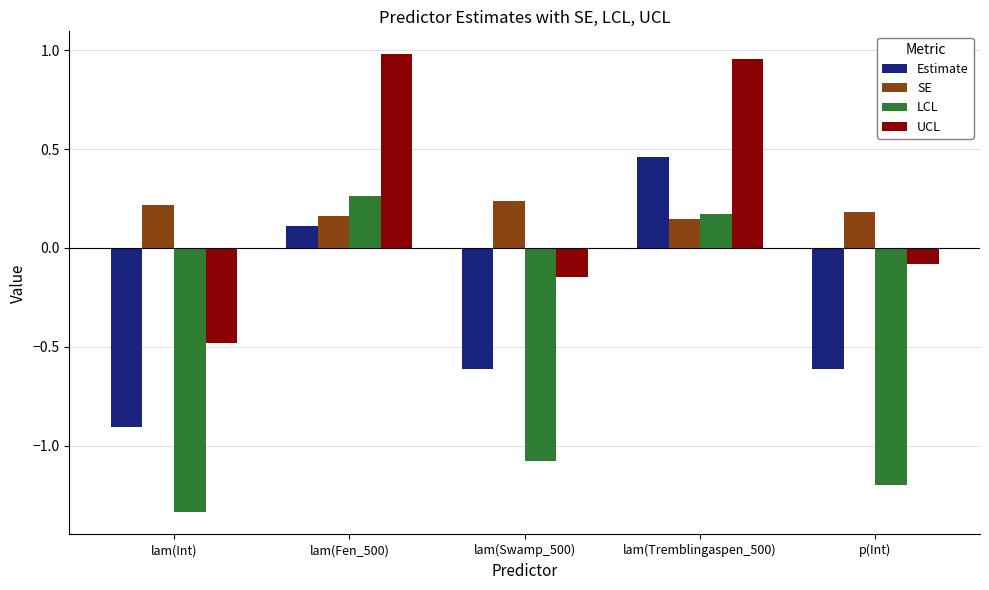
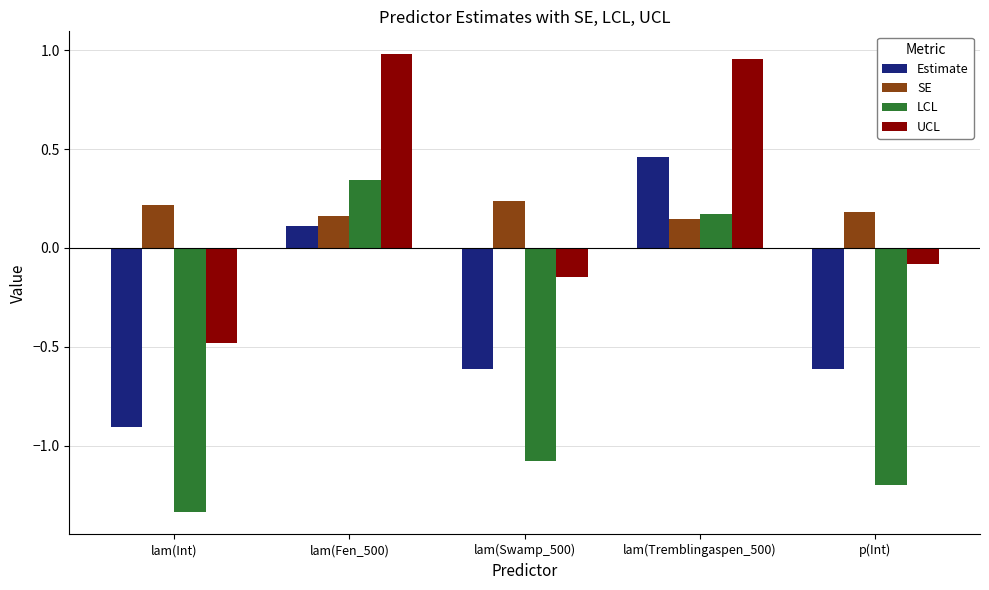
  {
    "Estimate": {
      "lam(Int)": -0.91,
      "lam(Fen_500)": 0.11,
      "lam(Swamp_500)": -0.61,
      "lam(Tremblingaspen_500)": 0.46,
      "p(Int)": -0.61
    },
    "SE": {
      "lam(Int)": 0.22,
      "lam(Fen_500)": 0.16,
      "lam(Swamp_500)": 0.24,
      "lam(Tremblingaspen_500)": 0.15,
      "p(Int)": 0.18
    },
    "LCL": {
      "lam(Int)": -1.33,
-     "lam(Fen_500)": 0.26,
+     "lam(Fen_500)": 0.35,
      "lam(Swamp_500)": -1.08,
      "lam(Tremblingaspen_500)": 0.17,
      "p(Int)": -1.20
    },
    "UCL": {
      "lam(Int)": -0.48,
      "lam(Fen_500)": 0.98,
      "lam(Swamp_500)": -0.15,
      "lam(Tremblingaspen_500)": 0.96,
      "p(Int)": -0.08
    }
  }
